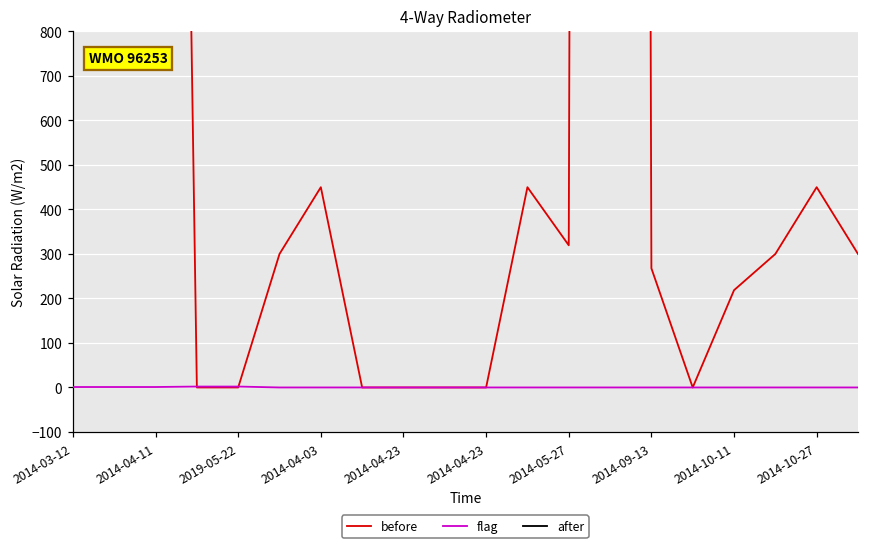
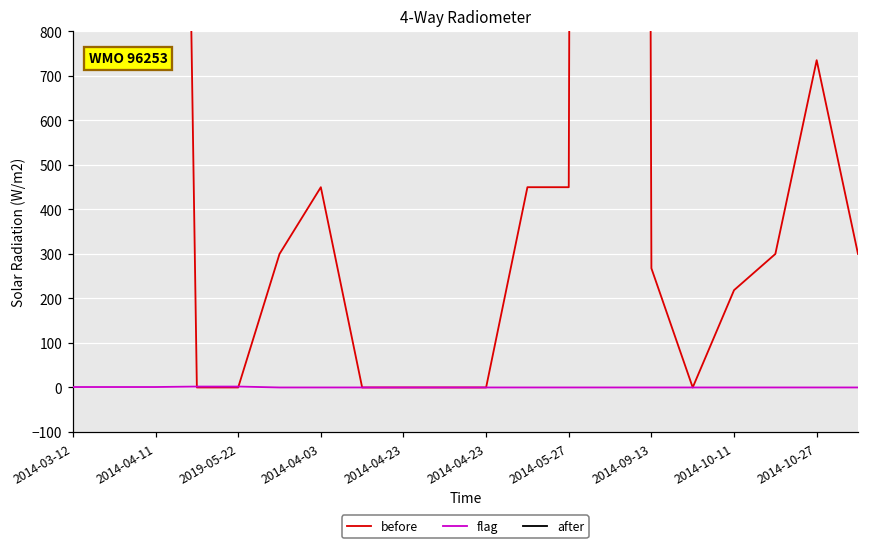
  {
    "before": {
-     "2014-05-27": 320,
+     "2014-05-27": 450,
      "2014-09-13": 270,
      "2014-10-11": 220,
-     "2014-10-27": 450
+     "2014-10-27": 740
    },
    "flag": {
      "2014-03-12": 0,
      "2014-04-11": 0,
      "2014-05-27": 0,
      "2014-09-13": 0,
      "2014-10-11": 0,
      "2014-10-27": 0
    }
  }
